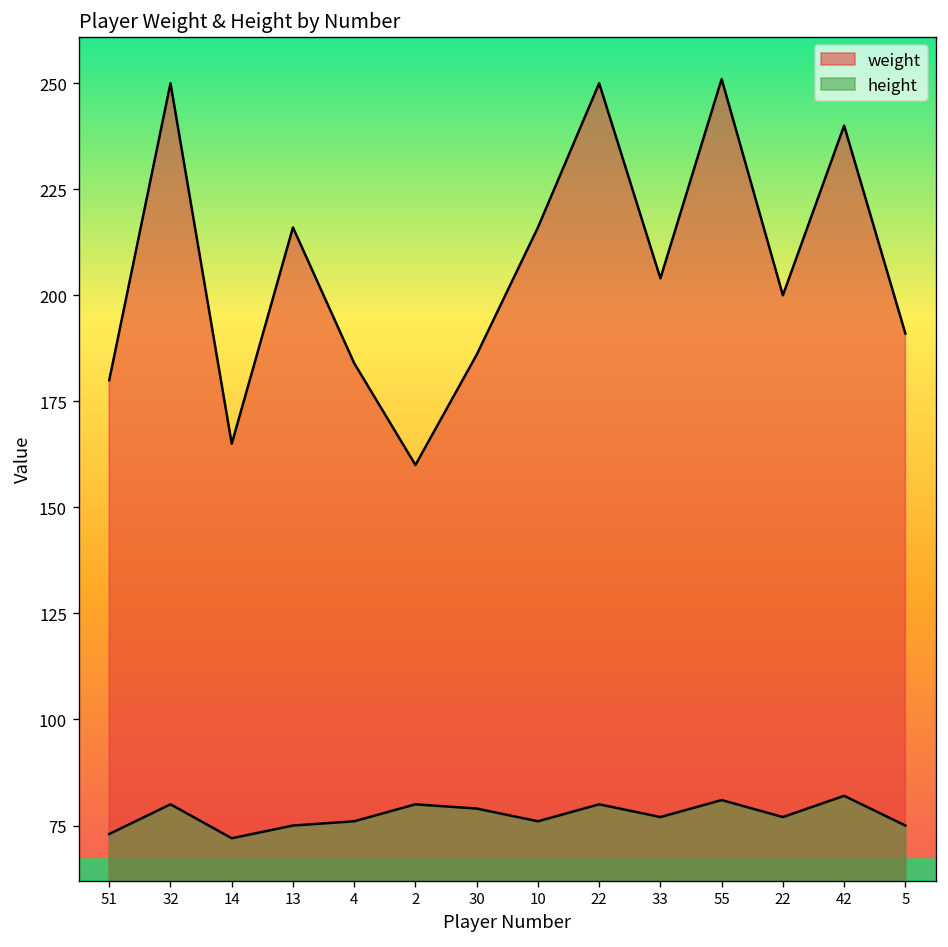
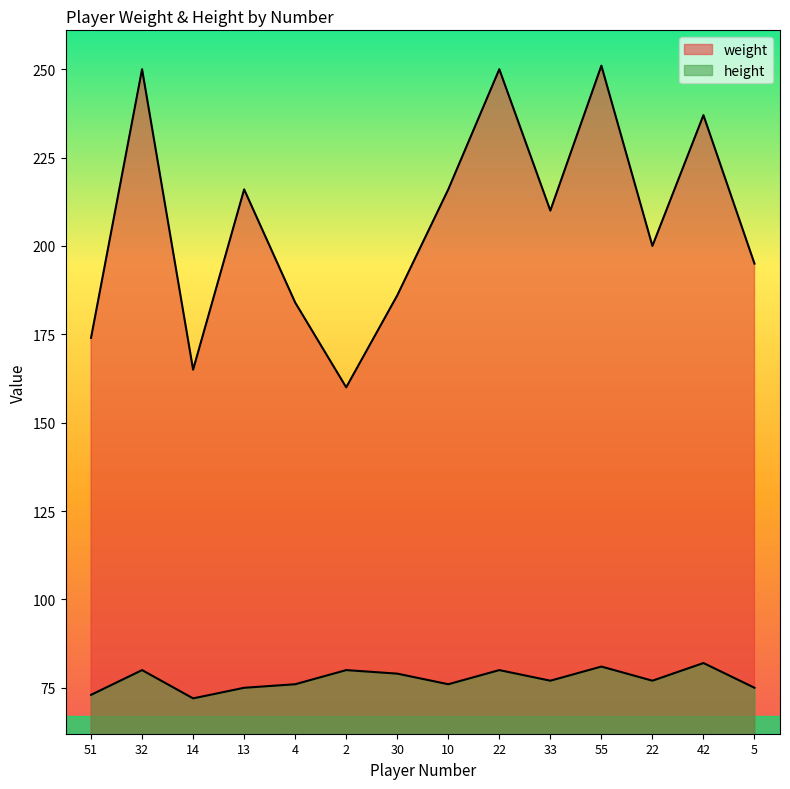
  {
    "weight": {
-     "51": 180,
+     "51": 174,
      "32": 250,
      "14": 165,
      "13": 216,
      "4": 184,
      "2": 160,
      "30": 186,
      "10": 216,
-     "33": 204,
+     "33": 210,
      "55": 251,
-     "42": 240,
-     "5": 191
+     "42": 237,
+     "5": 195
    },
    "height": {
      "51": 73,
      "32": 80,
      "14": 72,
      "13": 75,
      "4": 76,
      "2": 80,
      "30": 79,
      "10": 76,
      "33": 77,
      "55": 81,
      "42": 82,
      "5": 75
    }
  }
